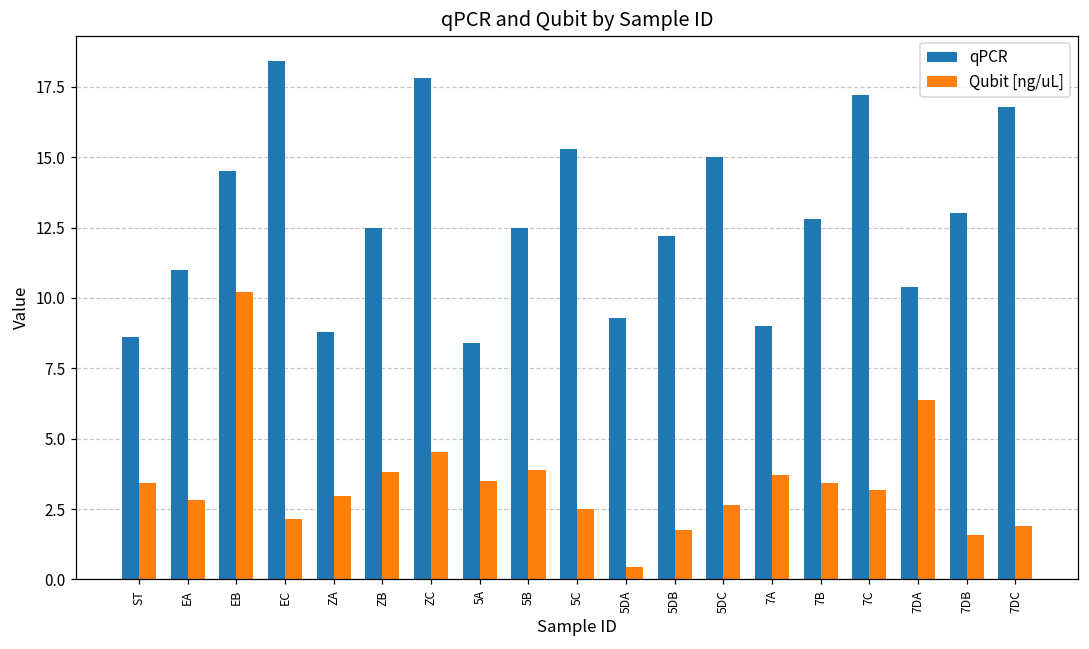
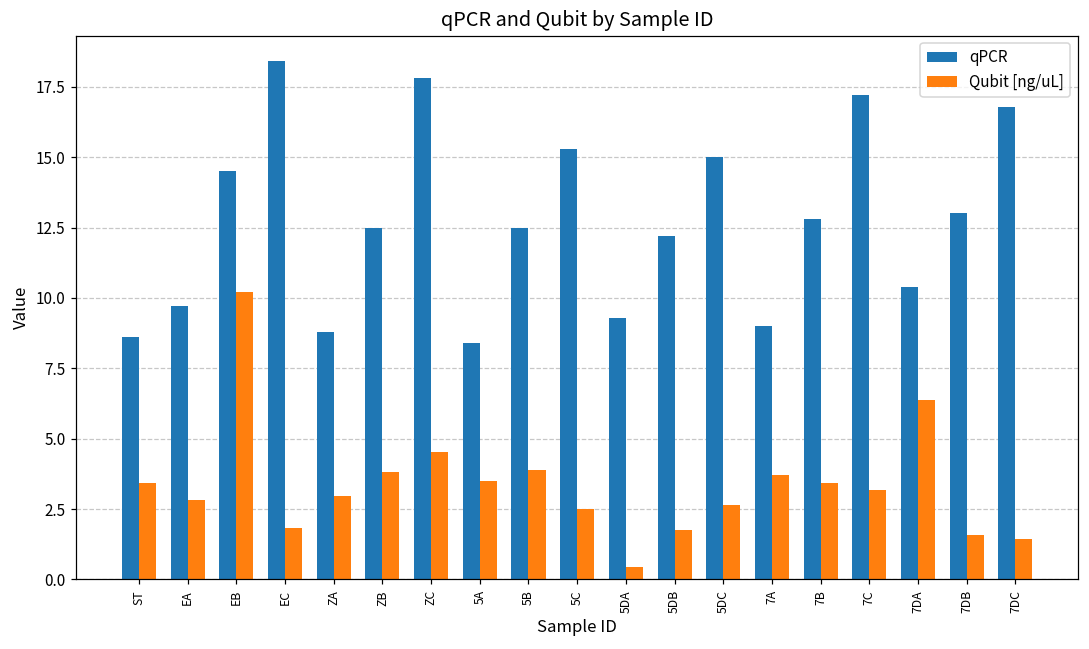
  {
    "qPCR": {
      "ST": 8.6,
-     "EA": 11.0,
+     "EA": 9.7,
      "EB": 14.5,
      "EC": 18.4,
      "ZA": 8.8,
      "ZB": 12.5,
      "ZC": 17.8,
      "5A": 8.4,
      "5B": 12.5,
      "5C": 15.3,
      "5DA": 9.3,
      "5DB": 12.2,
      "5DC": 15.0,
      "7A": 9.0,
      "7B": 12.8,
      "7C": 17.2,
      "7DA": 10.4,
      "7DB": 13.0,
      "7DC": 16.8
    },
    "Qubit [ng/uL]": {
      "ST": 3.4,
      "EA": 2.8,
      "EB": 10.2,
-     "EC": 2.2,
+     "EC": 1.8,
      "ZA": 3.0,
      "ZB": 3.8,
      "ZC": 4.5,
      "5A": 3.5,
      "5B": 3.9,
      "5C": 2.5,
      "5DA": 0.4,
      "5DB": 1.7,
      "5DC": 2.7,
      "7A": 3.7,
      "7B": 3.4,
      "7C": 3.2,
      "7DA": 6.4,
      "7DB": 1.6,
-     "7DC": 1.9
+     "7DC": 1.5
    }
  }
